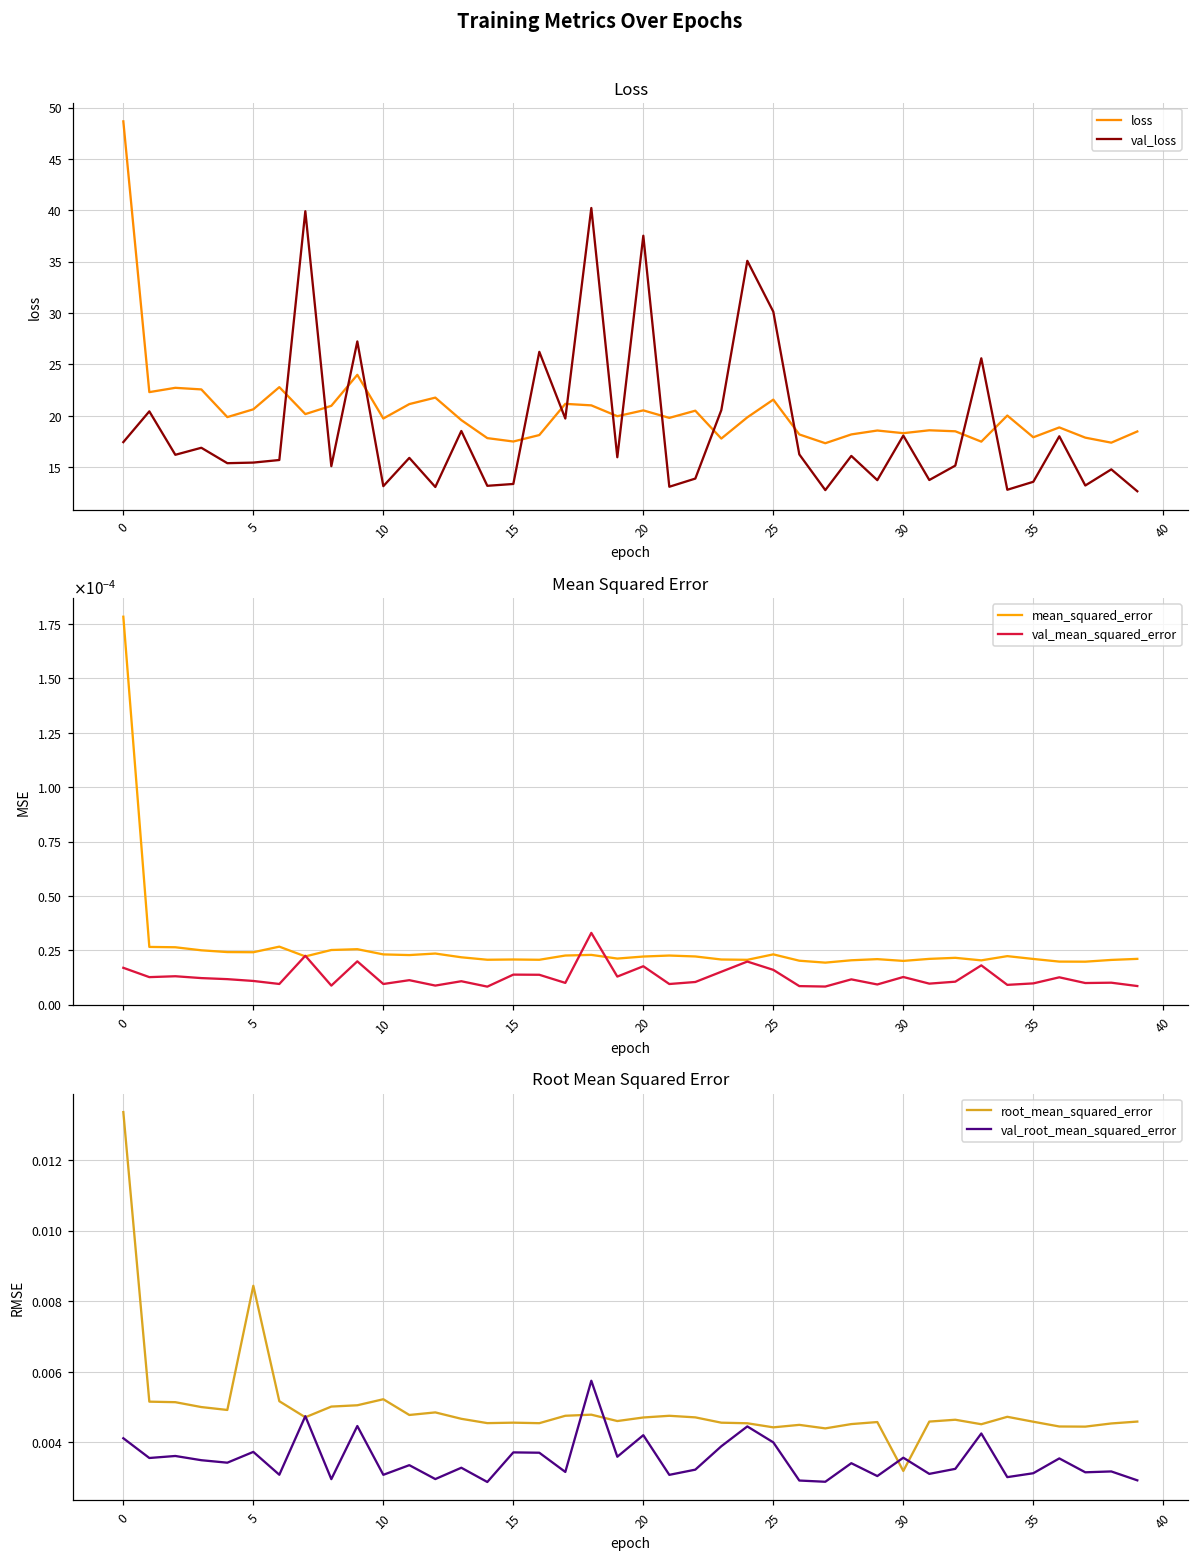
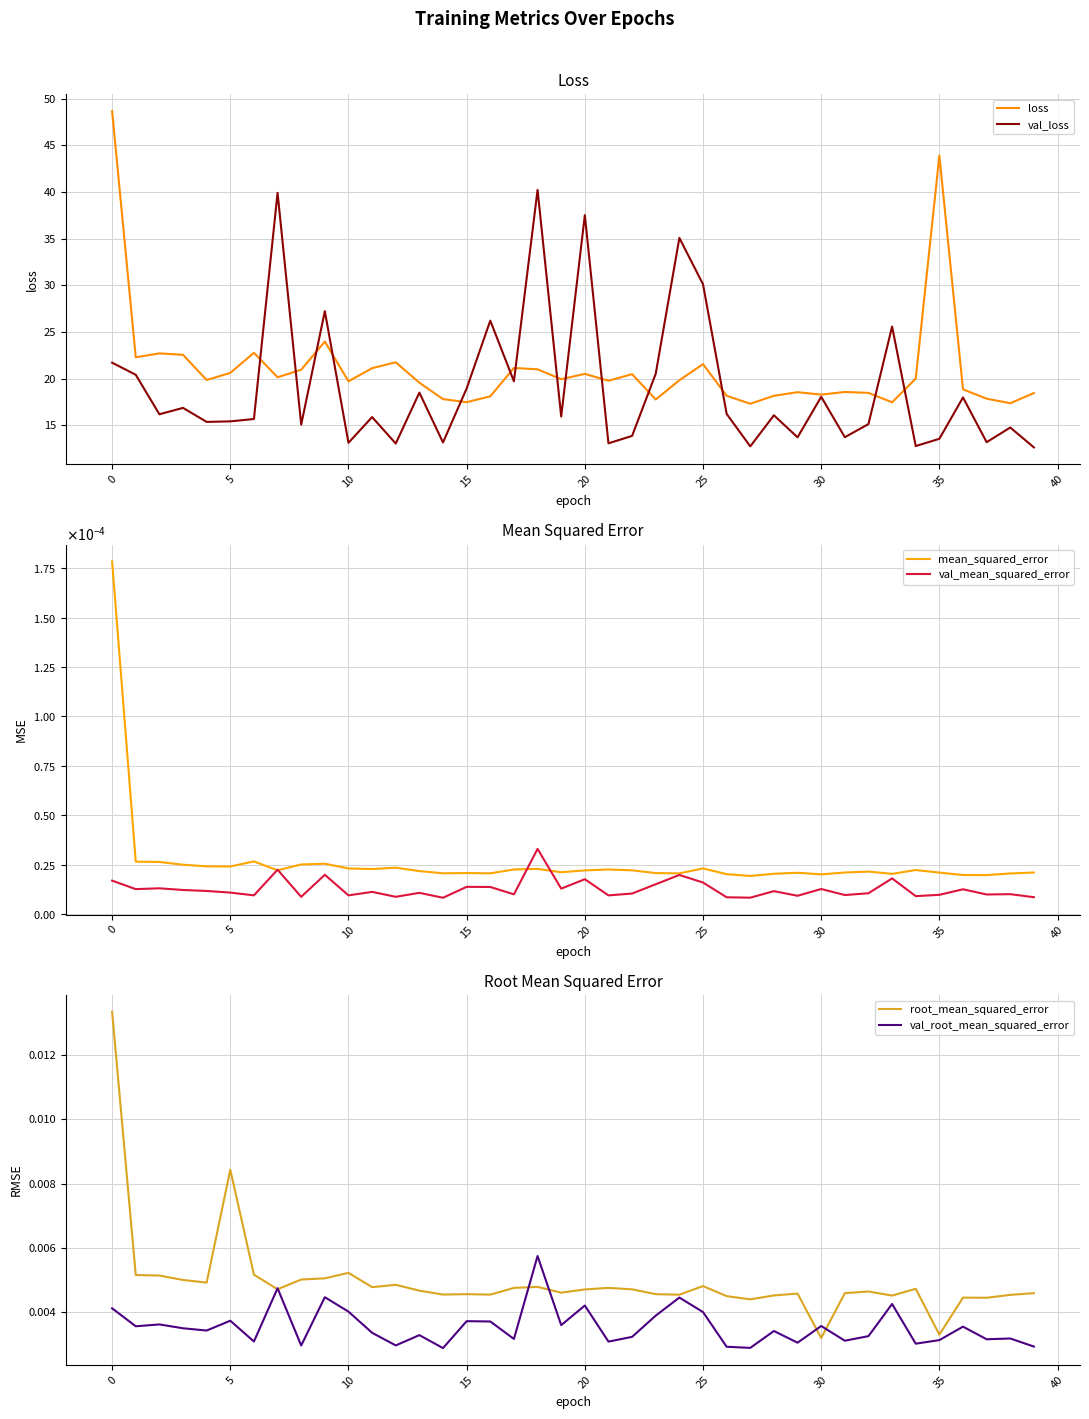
  {
    "Loss": {
      "loss": {
        "0": 49,
        "5": 21,
        "10": 20,
        "15": 17,
        "20": 21,
        "25": 22,
-       "35": 18
+       "35": 44
      },
      "val_loss": {
-       "0": 17,
+       "0": 22,
        "5": 15,
        "10": 13,
-       "15": 13,
+       "15": 19,
        "20": 38,
        "25": 30,
        "35": 14
      }
    },
    "Mean Squared Error": {
      "mean_squared_error": {
        "0": 0.000178,
        "5": 0.000024,
        "10": 0.000023,
        "15": 0.000021,
        "20": 0.000022,
        "25": 0.000023,
        "30": 0.000020,
        "35": 0.000021
      },
      "val_mean_squared_error": {
        "0": 0.000017,
        "5": 0.000011,
        "10": 0.000009,
        "15": 0.000014,
        "20": 0.000018,
        "25": 0.000016,
        "30": 0.000013,
        "35": 0.000010
      }
    },
    "Root Mean Squared Error": {
      "root_mean_squared_error": {
        "0": 0.0134,
        "5": 0.0084,
        "10": 0.0052,
        "15": 0.0046,
        "20": 0.0047,
-       "25": 0.0044,
+       "25": 0.0048,
        "30": 0.0032,
-       "35": 0.0046
+       "35": 0.0033
      },
      "val_root_mean_squared_error": {
        "0": 0.0041,
        "5": 0.0037,
-       "10": 0.0031,
+       "10": 0.0040,
        "15": 0.0037,
        "20": 0.0042,
        "25": 0.0040,
        "30": 0.0036,
        "35": 0.0031
      }
    }
  }
